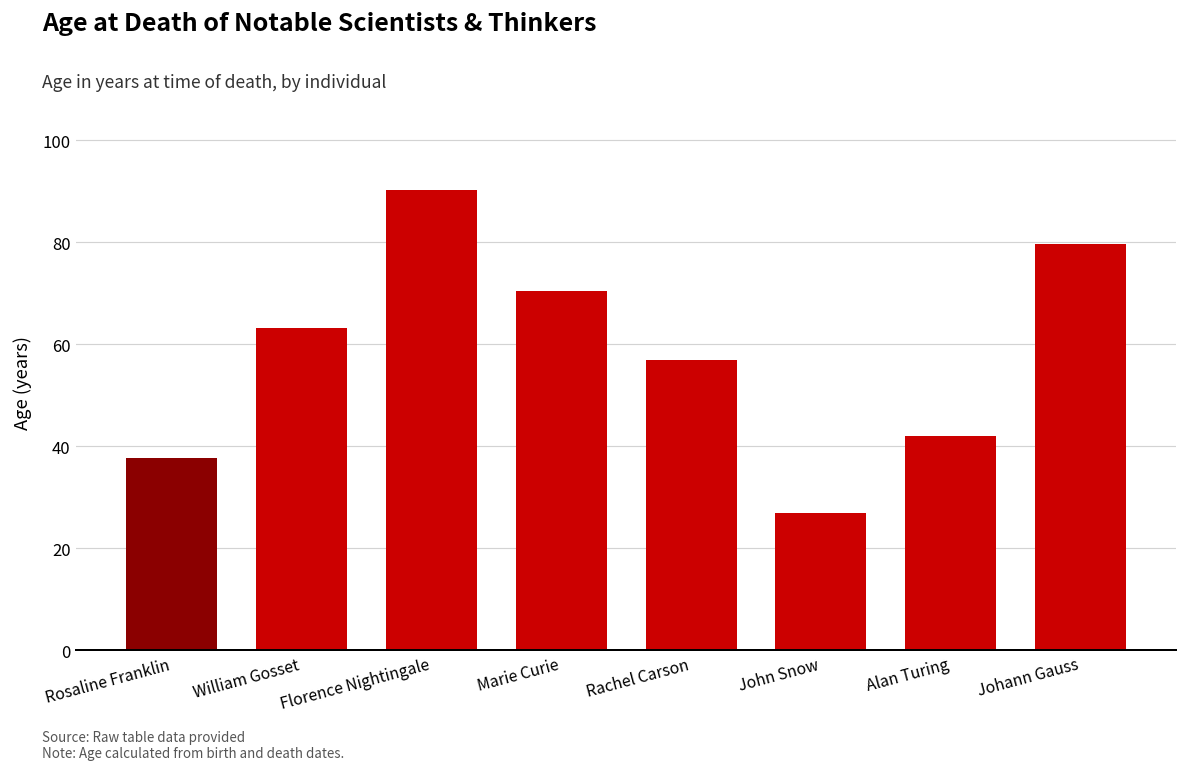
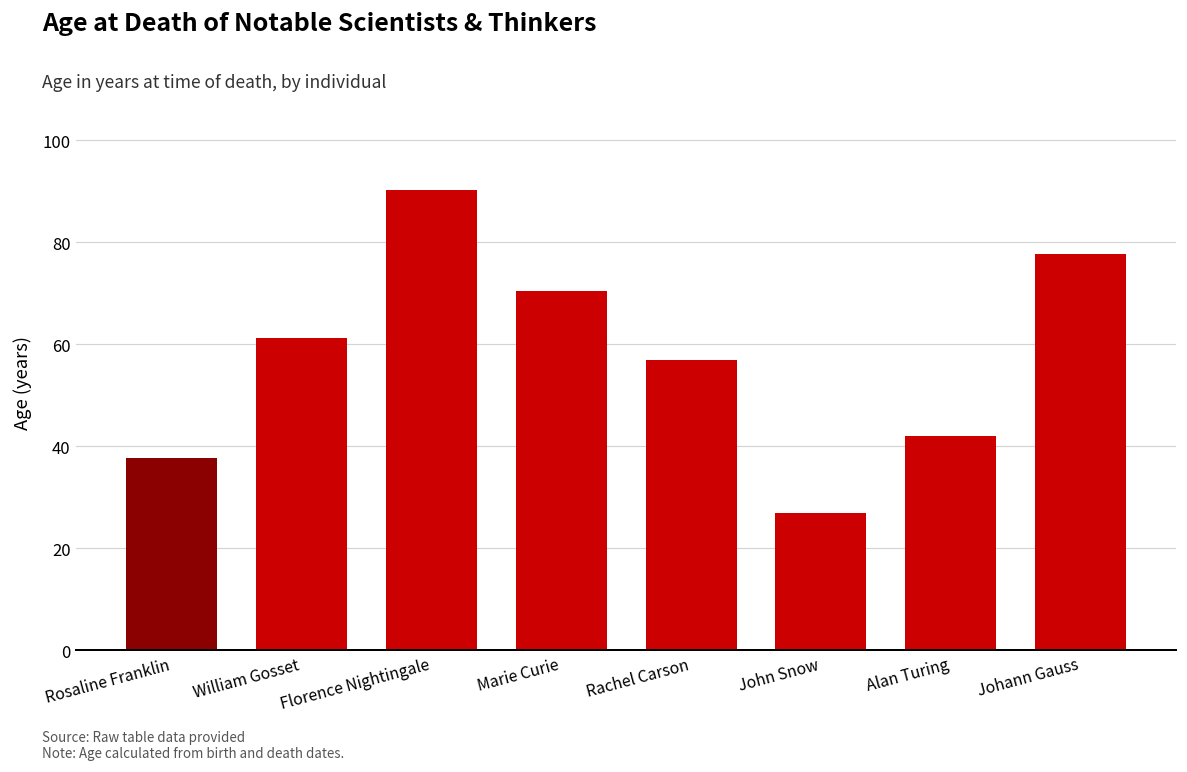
  {
    "Rosaline Franklin": 38,
-   "William Gosset": 63,
+   "William Gosset": 61,
    "Florence Nightingale": 90,
    "Marie Curie": 70,
    "Rachel Carson": 57,
    "John Snow": 27,
    "Alan Turing": 42,
-   "Johann Gauss": 80
+   "Johann Gauss": 78
  }
